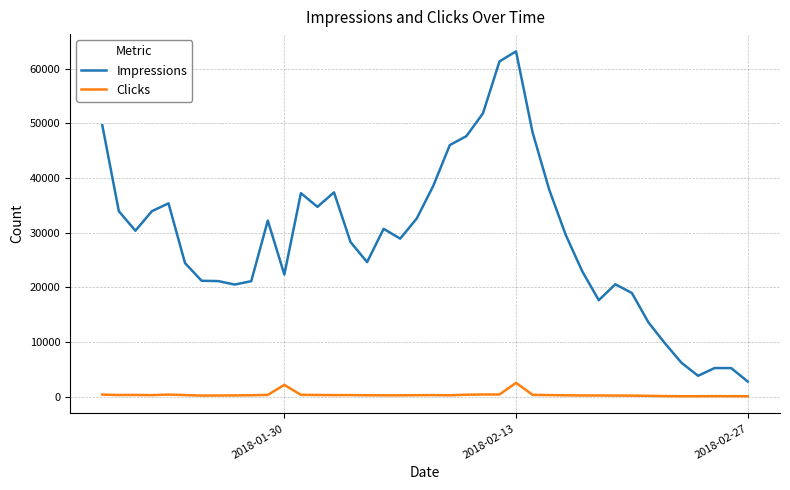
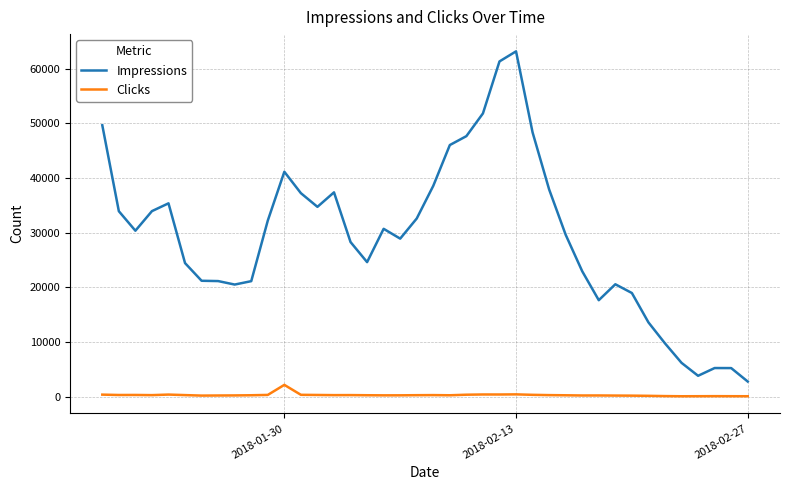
  {
    "Impressions": {
-     "2018-01-30": 22000,
+     "2018-01-30": 41000,
      "2018-02-13": 63000,
      "2018-02-27": 3000
    },
    "Clicks": {
      "2018-01-30": 2000,
-     "2018-02-13": 3000,
+     "2018-02-13": 0,
      "2018-02-27": 0
    }
  }
